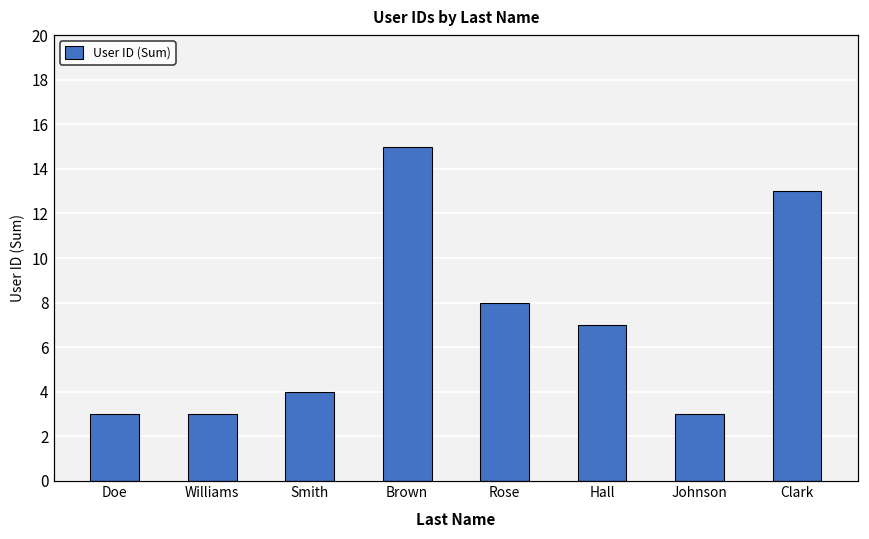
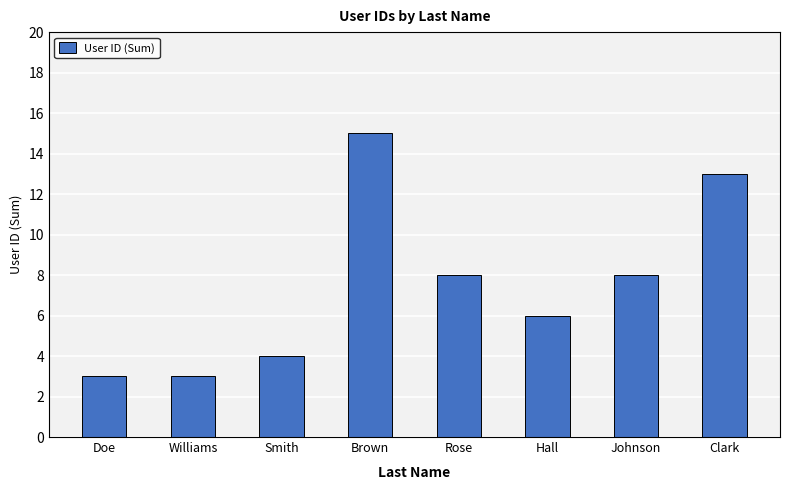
  {
    "Doe": 3,
    "Williams": 3,
    "Smith": 4,
    "Brown": 15,
    "Rose": 8,
-   "Hall": 7,
-   "Johnson": 3,
+   "Hall": 6,
+   "Johnson": 8,
    "Clark": 13
  }
